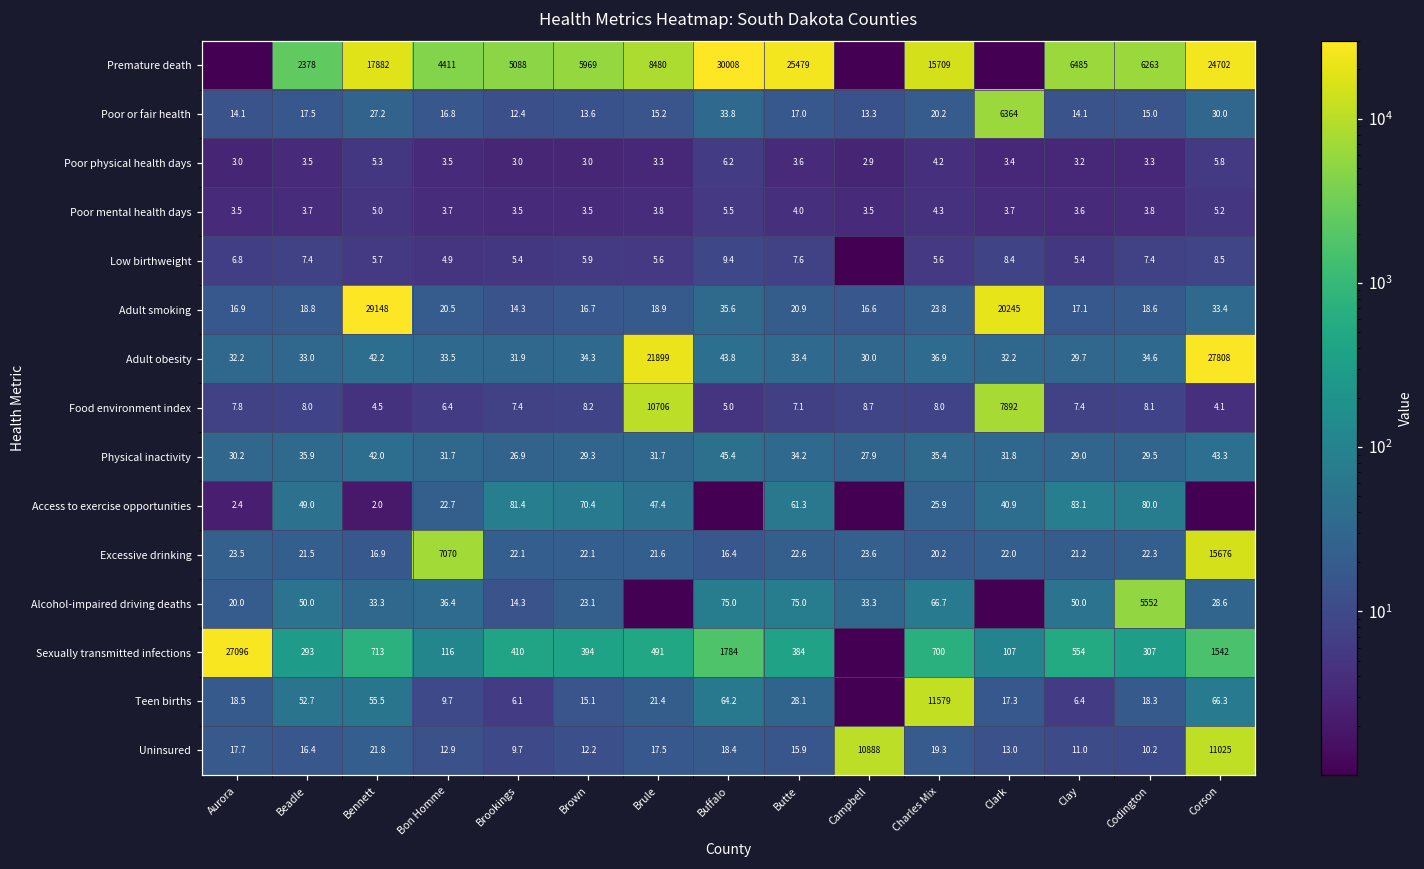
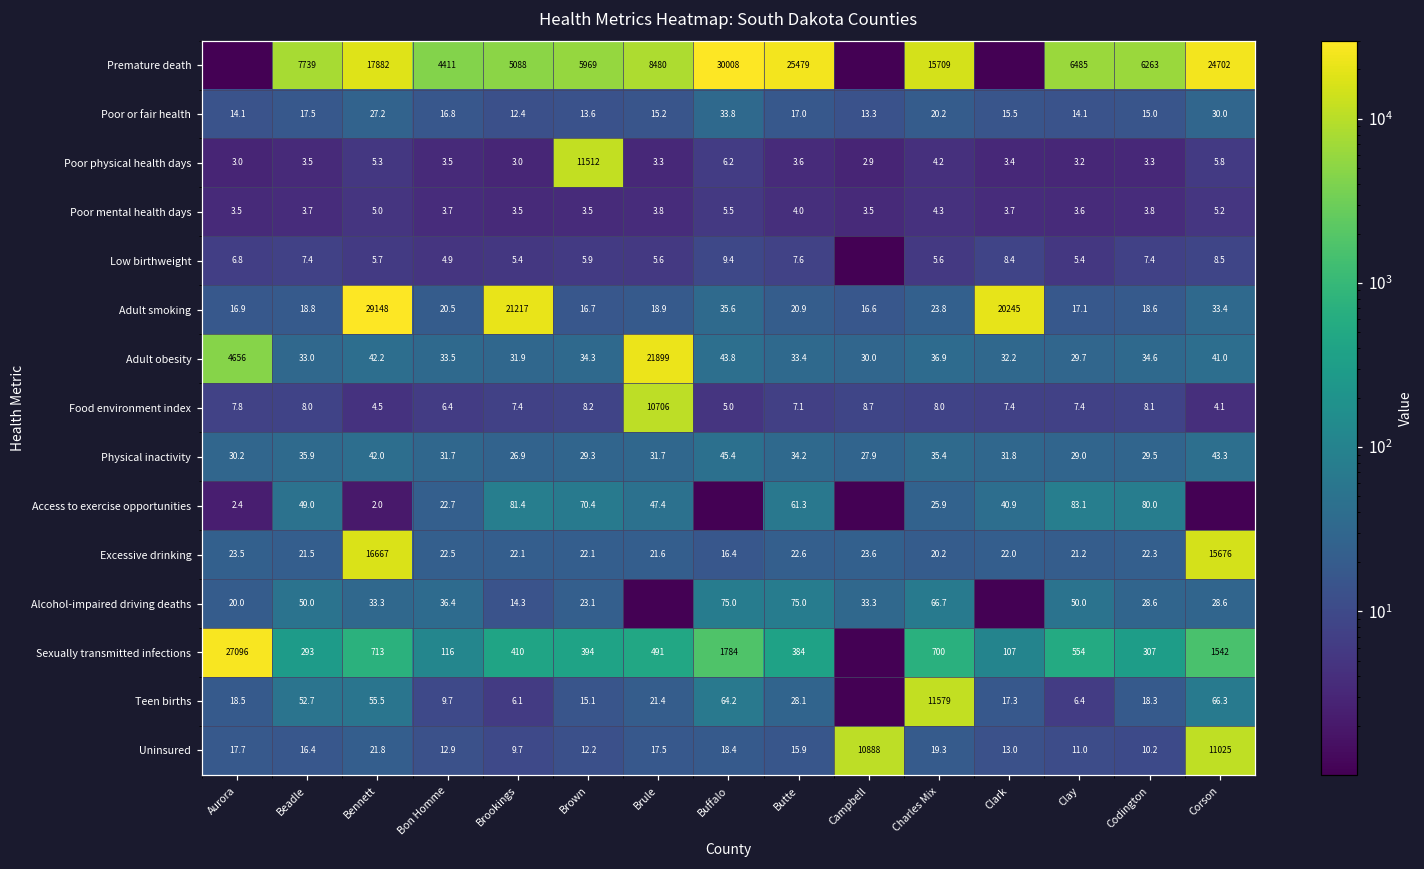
  {
    "Premature death": {
-     "Beadle": 2378,
+     "Beadle": 7739,
      "Bennett": 17882,
      "Bon Homme": 4411,
      "Brookings": 5088,
      "Brown": 5969,
      "Brule": 8480,
      "Buffalo": 30008,
      "Butte": 25479,
      "Charles Mix": 15709,
      "Clay": 6485,
      "Codington": 6263,
      "Corson": 24702
    },
    "Poor or fair health": {
      "Aurora": 14.1,
      "Beadle": 17.5,
      "Bennett": 27.2,
      "Bon Homme": 16.8,
      "Brookings": 12.4,
      "Brown": 13.6,
      "Brule": 15.2,
      "Buffalo": 33.8,
      "Butte": 17.0,
      "Campbell": 13.3,
      "Charles Mix": 20.2,
-     "Clark": 6364,
+     "Clark": 15.5,
      "Clay": 14.1,
      "Codington": 15.0,
      "Corson": 30.0
    },
    "Poor physical health days": {
      "Aurora": 3.0,
      "Beadle": 3.5,
      "Bennett": 5.3,
      "Bon Homme": 3.5,
      "Brookings": 3.0,
-     "Brown": 3.0,
+     "Brown": 11512,
      "Brule": 3.3,
      "Buffalo": 6.2,
      "Butte": 3.6,
      "Campbell": 2.9,
      "Charles Mix": 4.2,
      "Clark": 3.4,
      "Clay": 3.2,
      "Codington": 3.3,
      "Corson": 5.8
    },
    "Adult smoking": {
      "Aurora": 16.9,
      "Beadle": 18.8,
      "Bennett": 29148,
      "Bon Homme": 20.5,
-     "Brookings": 14.3,
+     "Brookings": 21217,
      "Brown": 16.7,
      "Brule": 18.9,
      "Buffalo": 35.6,
      "Butte": 20.9,
      "Campbell": 16.6,
      "Charles Mix": 23.8,
      "Clark": 20245,
      "Clay": 17.1,
      "Codington": 18.6,
      "Corson": 33.4
    },
    "Adult obesity": {
-     "Aurora": 32.2,
+     "Aurora": 4656,
      "Beadle": 33.0,
      "Bennett": 42.2,
      "Bon Homme": 33.5,
      "Brookings": 31.9,
      "Brown": 34.3,
      "Brule": 21899,
      "Buffalo": 43.8,
      "Butte": 33.4,
      "Campbell": 30.0,
      "Charles Mix": 36.9,
      "Clark": 32.2,
      "Clay": 29.7,
      "Codington": 34.6,
-     "Corson": 27808
+     "Corson": 41.0
    },
    "Food environment index": {
      "Aurora": 7.8,
      "Beadle": 8.0,
      "Bennett": 4.5,
      "Bon Homme": 6.4,
      "Brookings": 7.4,
      "Brown": 8.2,
      "Brule": 10706,
      "Buffalo": 5.0,
      "Butte": 7.1,
      "Campbell": 8.7,
      "Charles Mix": 8.0,
-     "Clark": 7892,
+     "Clark": 7.4,
      "Clay": 7.4,
      "Codington": 8.1,
      "Corson": 4.1
    },
    "Excessive drinking": {
      "Aurora": 23.5,
      "Beadle": 21.5,
-     "Bennett": 16.9,
-     "Bon Homme": 7070,
+     "Bennett": 16667,
+     "Bon Homme": 22.5,
      "Brookings": 22.1,
      "Brown": 22.1,
      "Brule": 21.6,
      "Buffalo": 16.4,
      "Butte": 22.6,
      "Campbell": 23.6,
      "Charles Mix": 20.2,
      "Clark": 22.0,
      "Clay": 21.2,
      "Codington": 22.3,
      "Corson": 15676
    },
    "Alcohol-impaired driving deaths": {
      "Aurora": 20.0,
      "Beadle": 50.0,
      "Bennett": 33.3,
      "Bon Homme": 36.4,
      "Brookings": 14.3,
      "Brown": 23.1,
      "Buffalo": 75.0,
      "Butte": 75.0,
      "Campbell": 33.3,
      "Charles Mix": 66.7,
      "Clay": 50.0,
-     "Codington": 5552,
+     "Codington": 28.6,
      "Corson": 28.6
    }
  }
